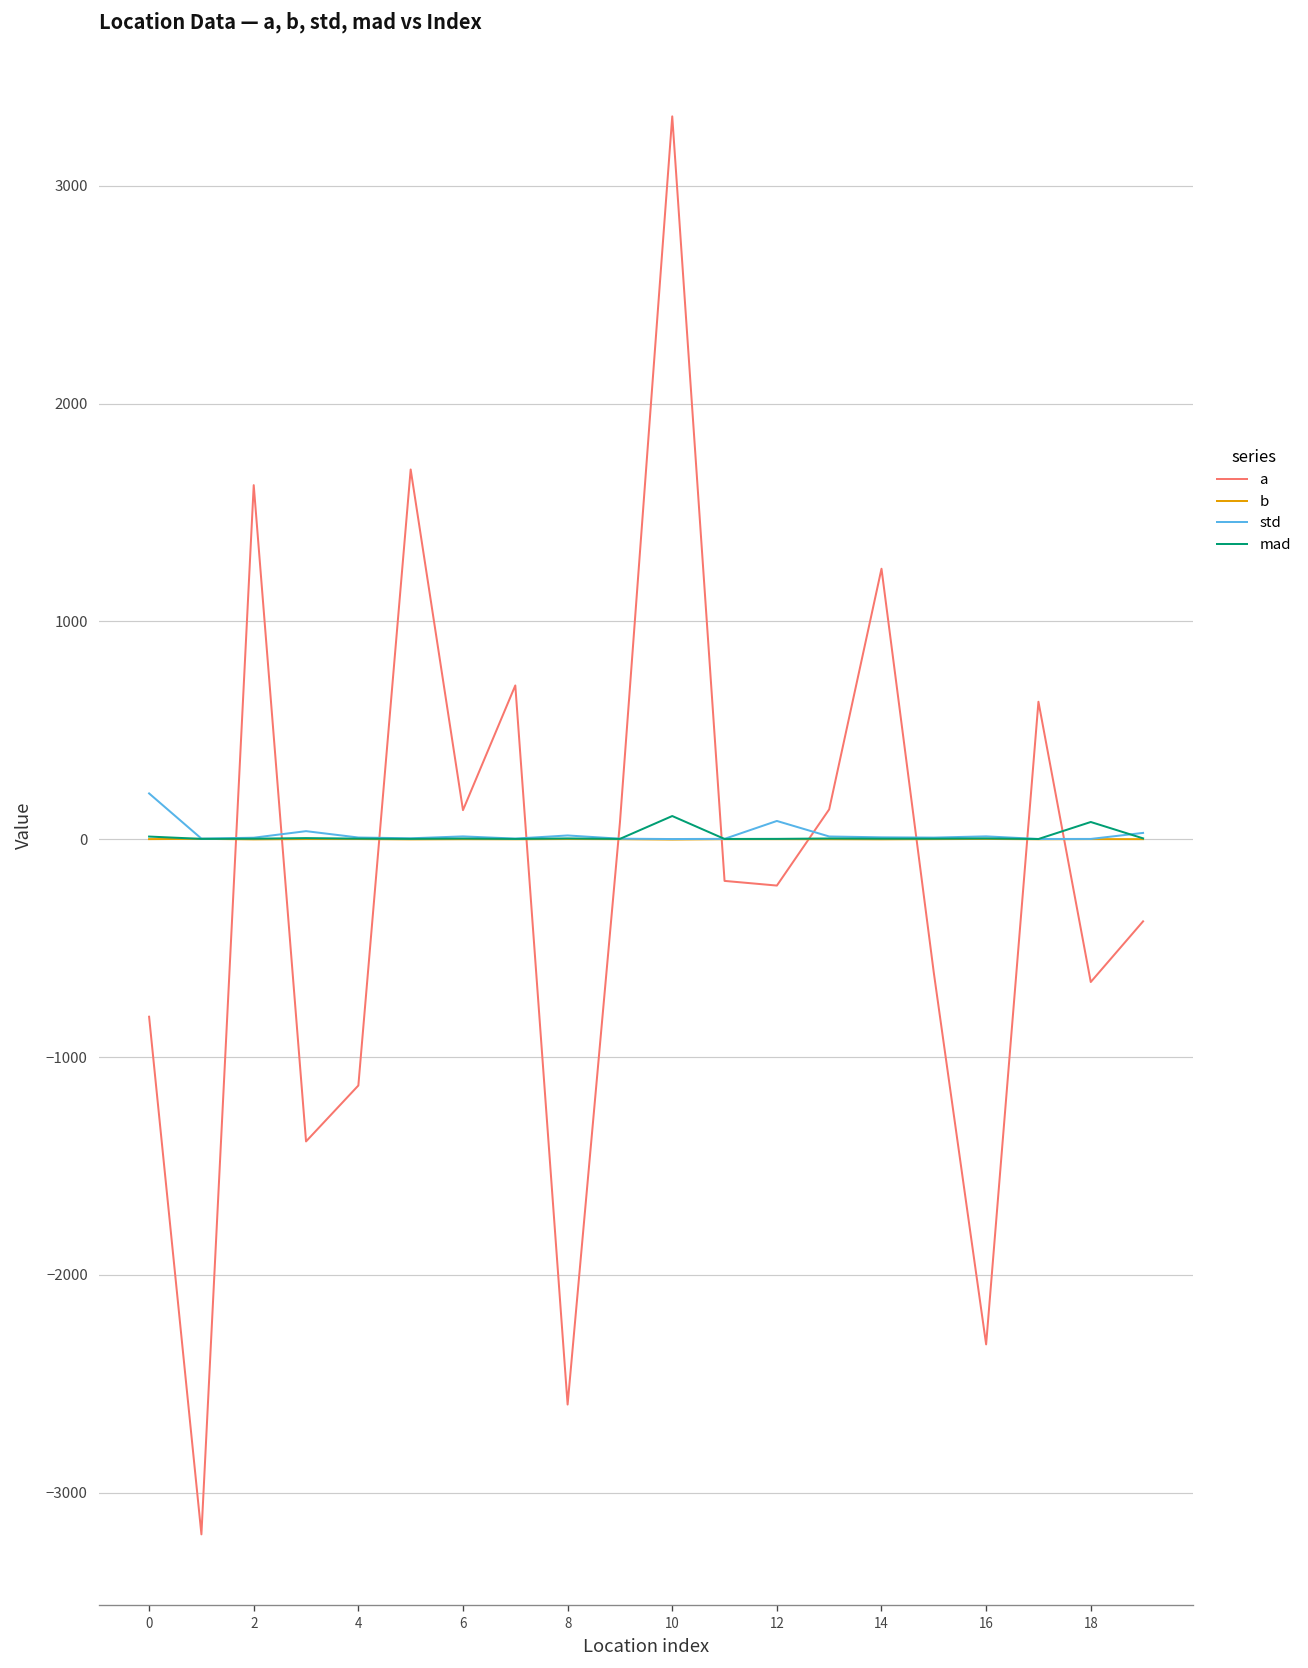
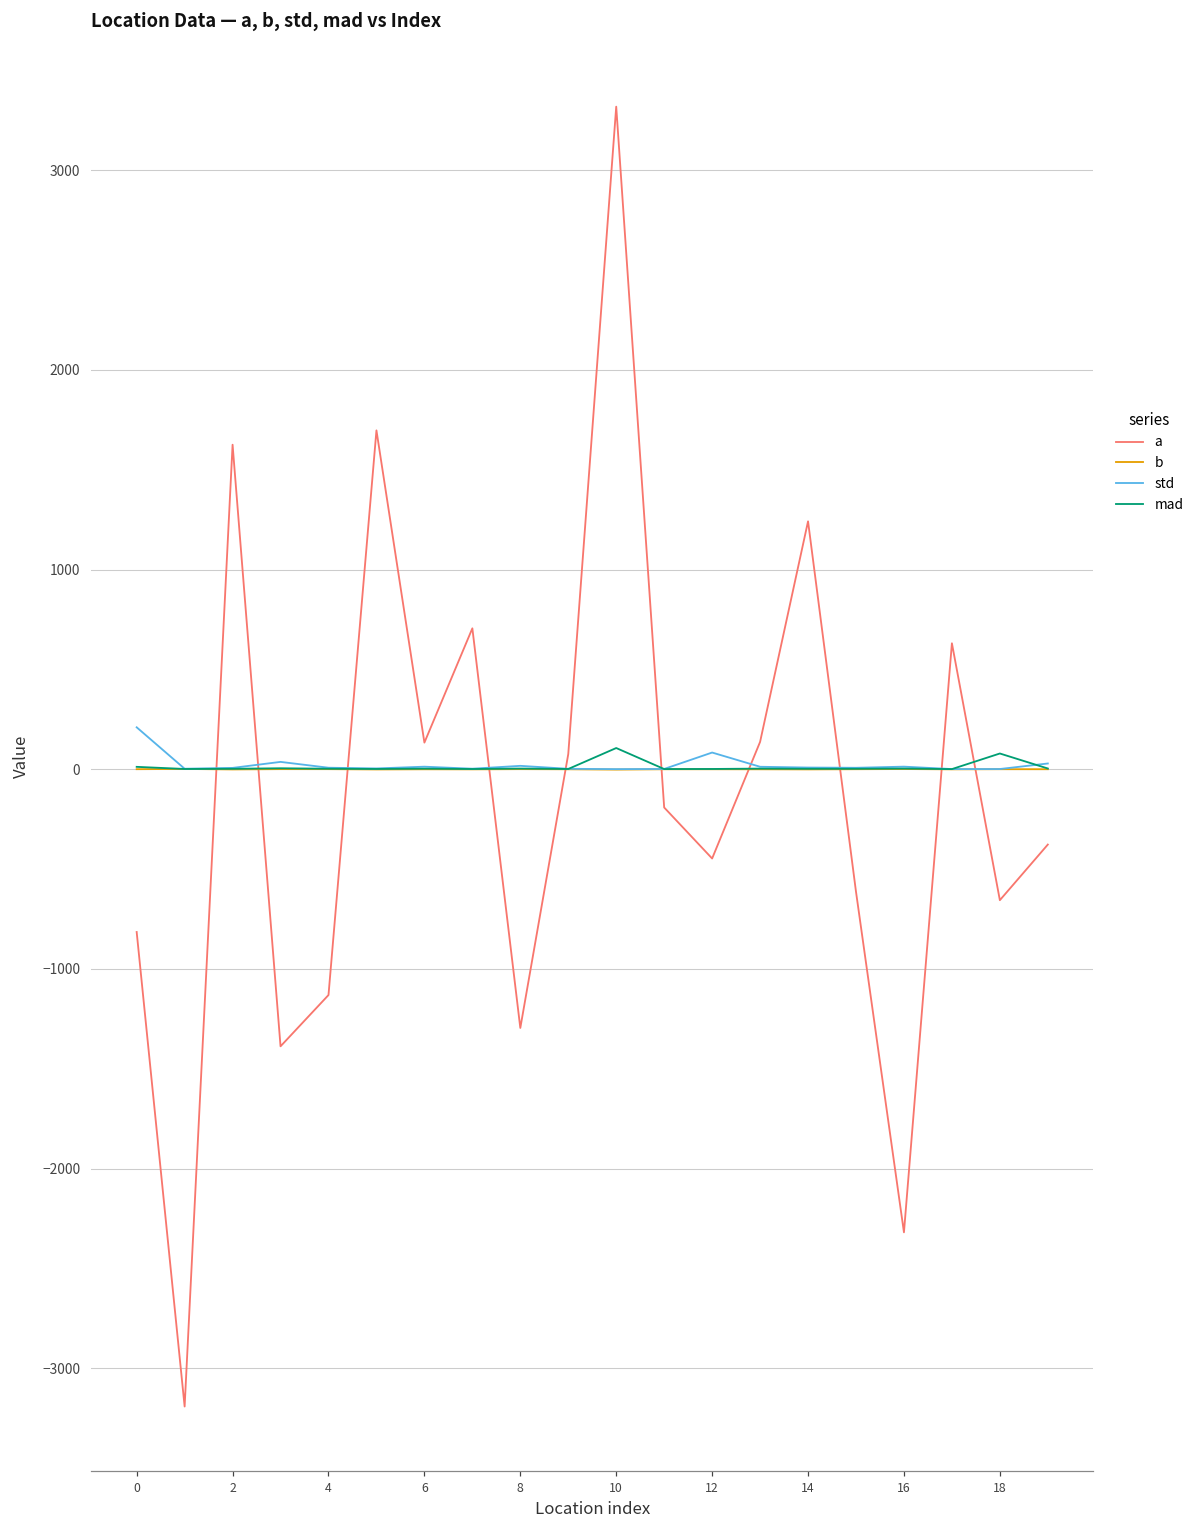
  {
    "a": {
      "0": -820,
      "2": 1630,
      "4": -1130,
      "6": 130,
-     "8": -2600,
+     "8": -1300,
      "10": 3320,
-     "12": -210,
+     "12": -450,
      "14": 1240,
      "16": -2320,
      "18": -660
    },
    "std": {
      "0": 210,
      "12": 80
    },
    "mad": {
      "10": 110,
      "18": 80
    }
  }
